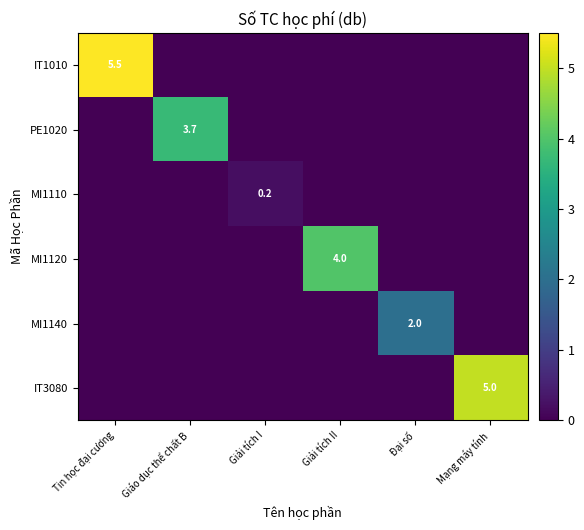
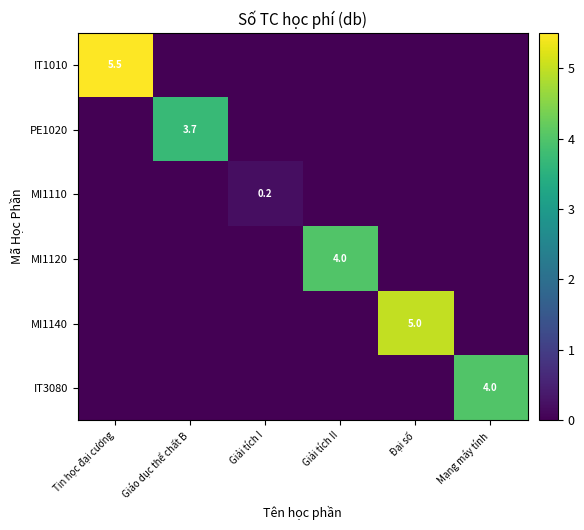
  {
    "IT1010": {
      "Tin học đại cương": 5.5
    },
    "PE1020": {
      "Giáo dục thể chất B": 3.7
    },
    "MI1110": {
      "Giải tích I": 0.2
    },
    "MI1120": {
      "Giải tích II": 4.0
    },
    "MI1140": {
-     "Đại số": 2.0
+     "Đại số": 5.0
    },
    "IT3080": {
-     "Mạng máy tính": 5.0
+     "Mạng máy tính": 4.0
    }
  }
